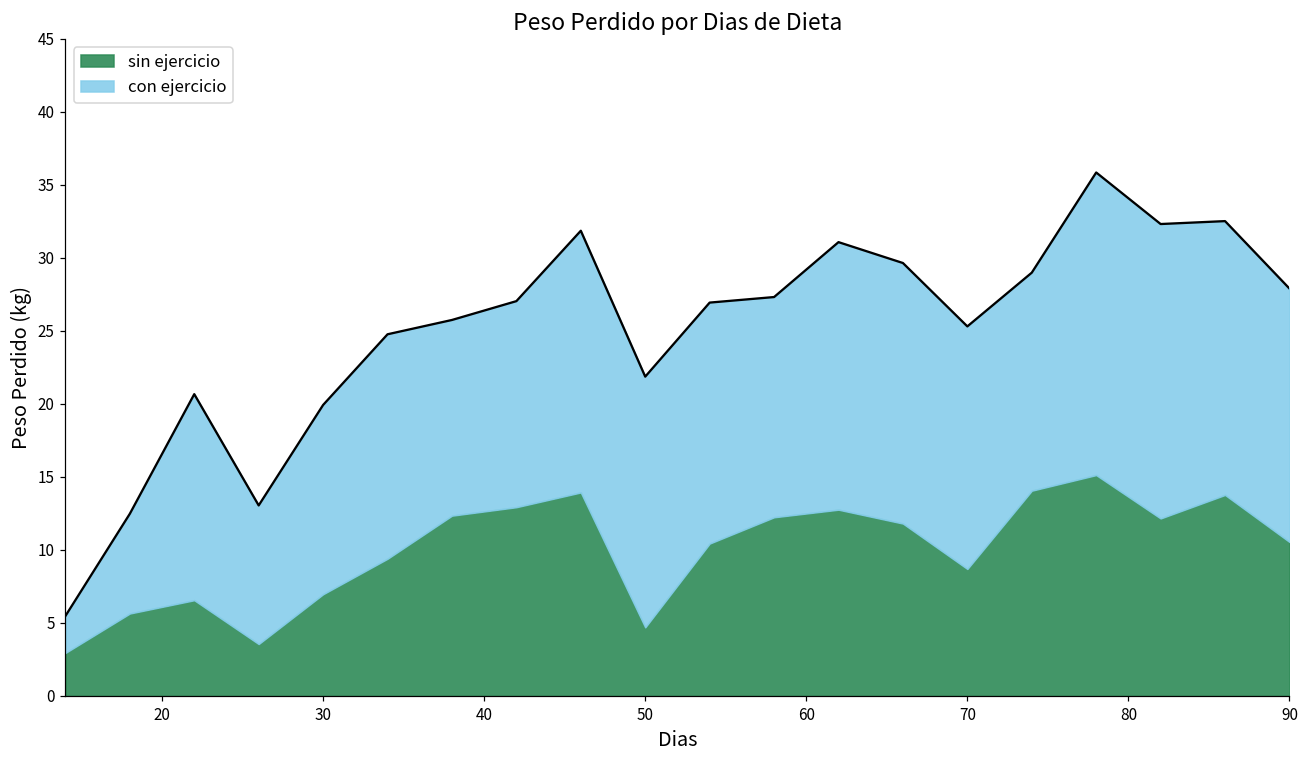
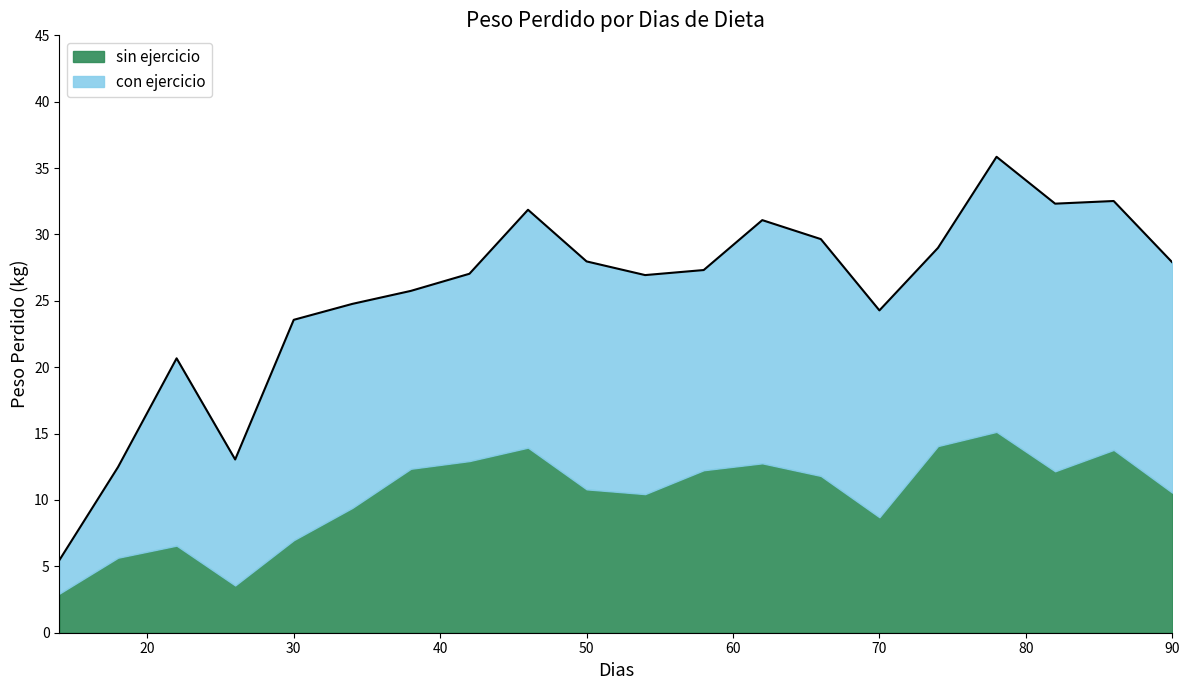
  {
    "sin ejercicio": {
      "30": 7.0,
-     "50": 4.7,
+     "50": 10.8,
      "70": 8.7,
      "90": 10.6
    },
    "con ejercicio": {
-     "30": 13.0,
+     "30": 16.6,
      "50": 17.2,
-     "70": 16.6,
+     "70": 15.6,
      "90": 17.4
    }
  }
